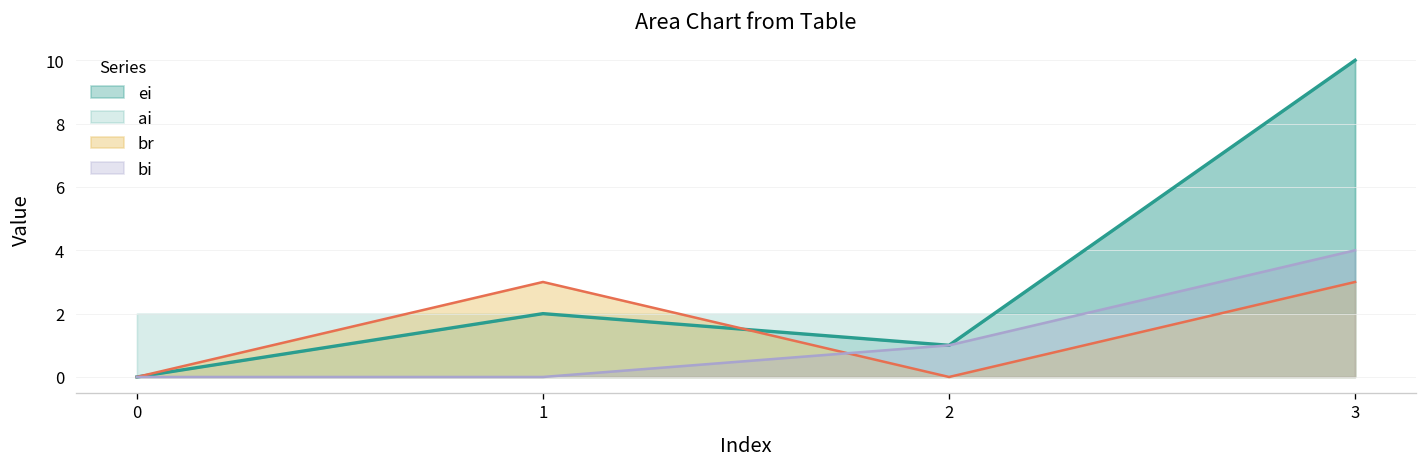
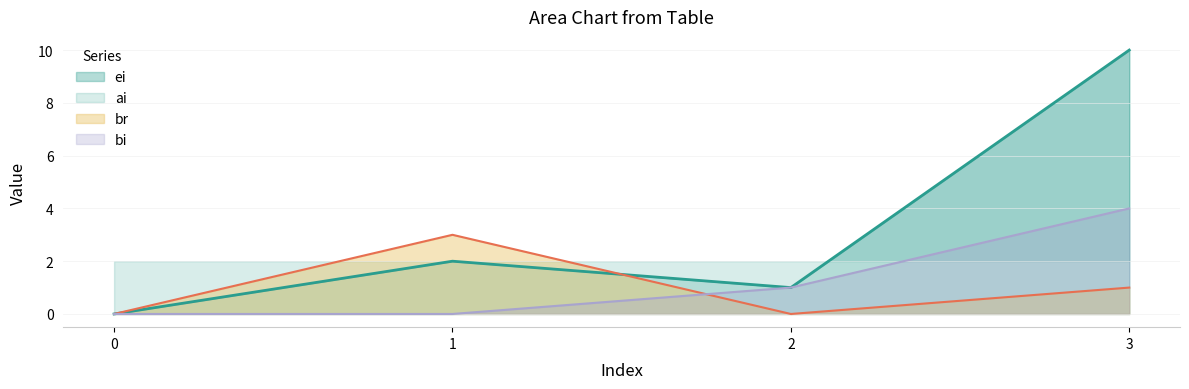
  {
    "br": {
      "1": 3,
      "2": 0,
-     "3": 3
+     "3": 1
    }
  }
